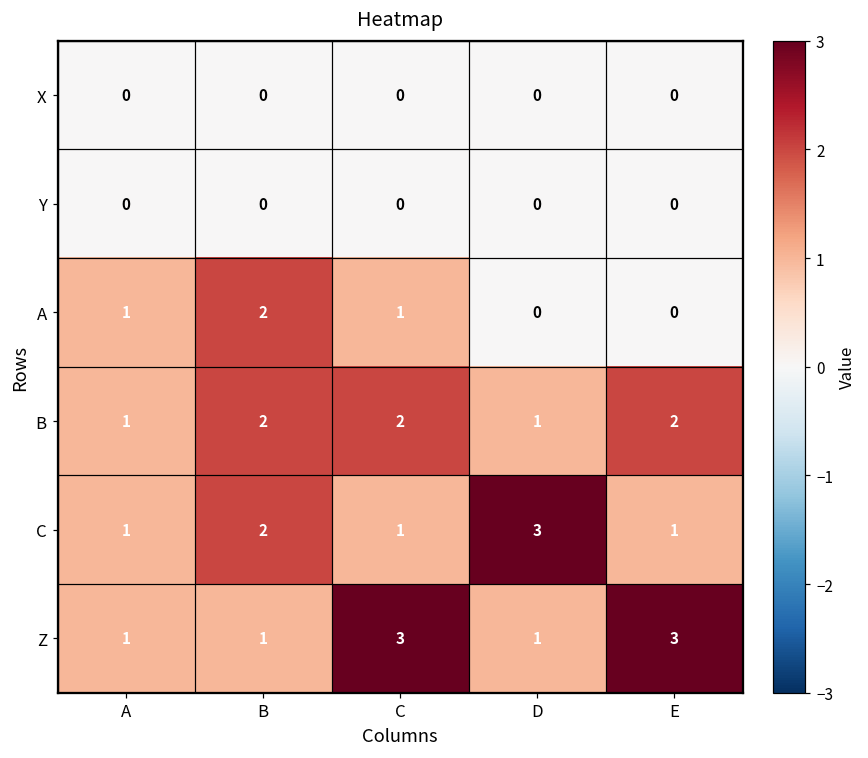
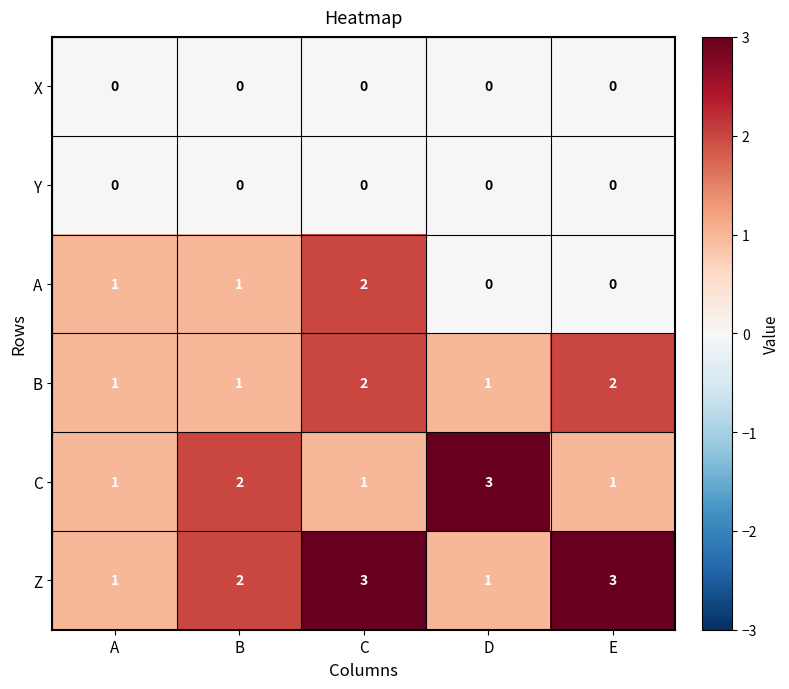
  {
    "X": {
      "A": 0,
      "B": 0,
      "C": 0,
      "D": 0,
      "E": 0
    },
    "Y": {
      "A": 0,
      "B": 0,
      "C": 0,
      "D": 0,
      "E": 0
    },
    "A": {
      "A": 1,
-     "B": 2,
-     "C": 1,
+     "B": 1,
+     "C": 2,
      "D": 0,
      "E": 0
    },
    "B": {
      "A": 1,
-     "B": 2,
+     "B": 1,
      "C": 2,
      "D": 1,
      "E": 2
    },
    "C": {
      "A": 1,
      "B": 2,
      "C": 1,
      "D": 3,
      "E": 1
    },
    "Z": {
      "A": 1,
-     "B": 1,
+     "B": 2,
      "C": 3,
      "D": 1,
      "E": 3
    }
  }
